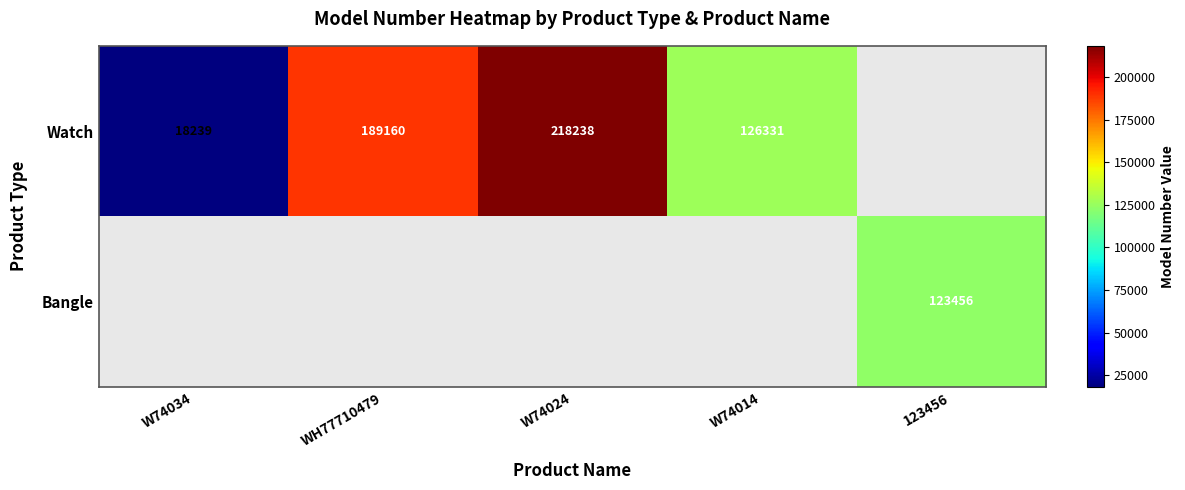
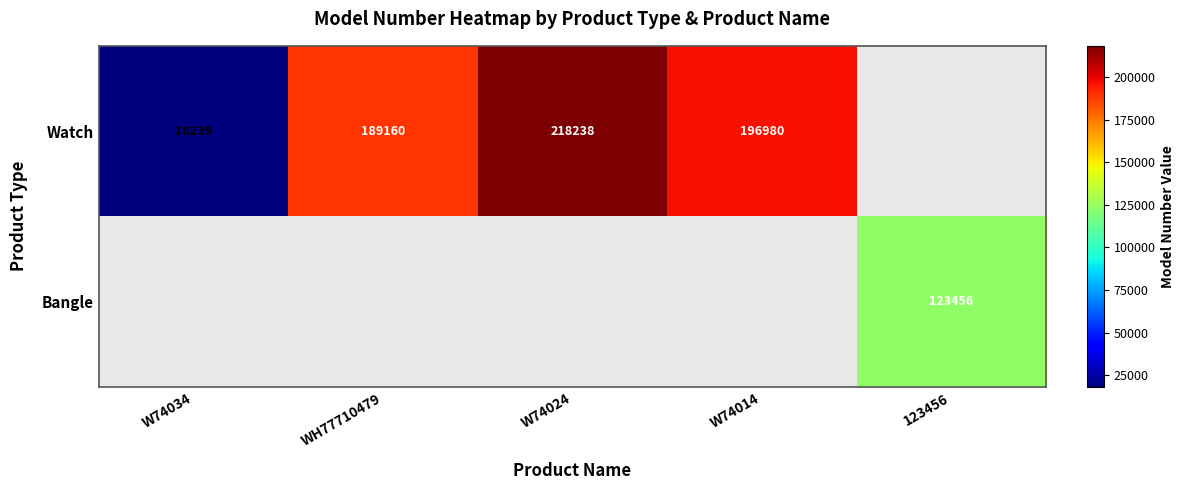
  {
    "Watch": {
      "W74034": 18239,
      "WH77710479": 189160,
      "W74024": 218238,
-     "W74014": 126331
+     "W74014": 196980
    },
    "Bangle": {
      "123456": 123456
    }
  }
